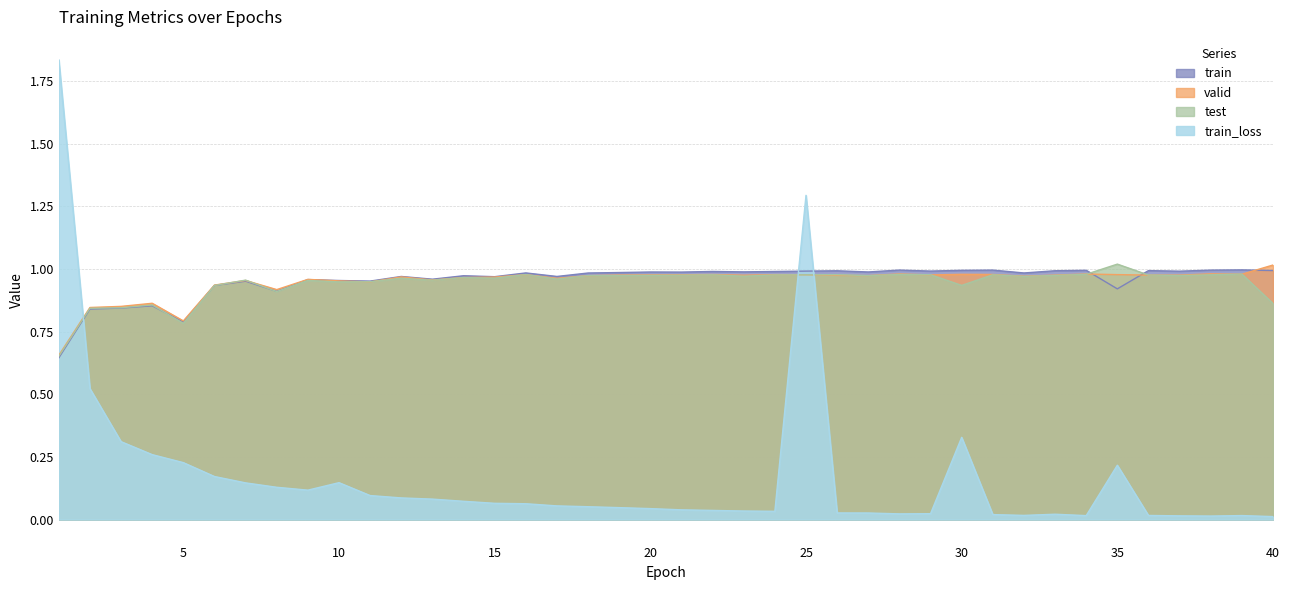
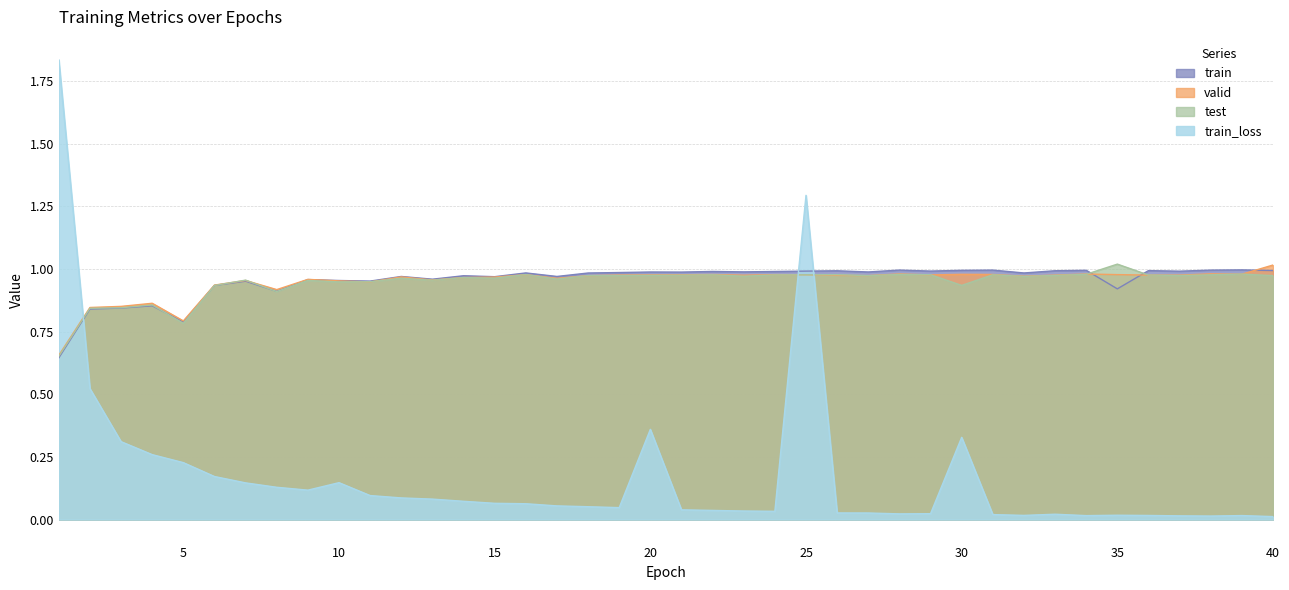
  {
    "train": {
      "20": 0.99,
      "25": 0.99,
      "30": 0.99,
      "35": 0.92,
      "40": 0.99
    },
    "valid": {
      "30": 0.98,
      "35": 0.98,
      "40": 1.02
    },
    "test": {
      "30": 0.93,
      "35": 1.02,
-     "40": 0.86
+     "40": 0.97
    },
    "train_loss": {
      "5": 0.23,
      "10": 0.15,
      "15": 0.07,
-     "20": 0.04,
+     "20": 0.36,
      "25": 1.29,
      "30": 0.33,
-     "35": 0.22,
+     "35": 0.02,
      "40": 0.01
    }
  }
